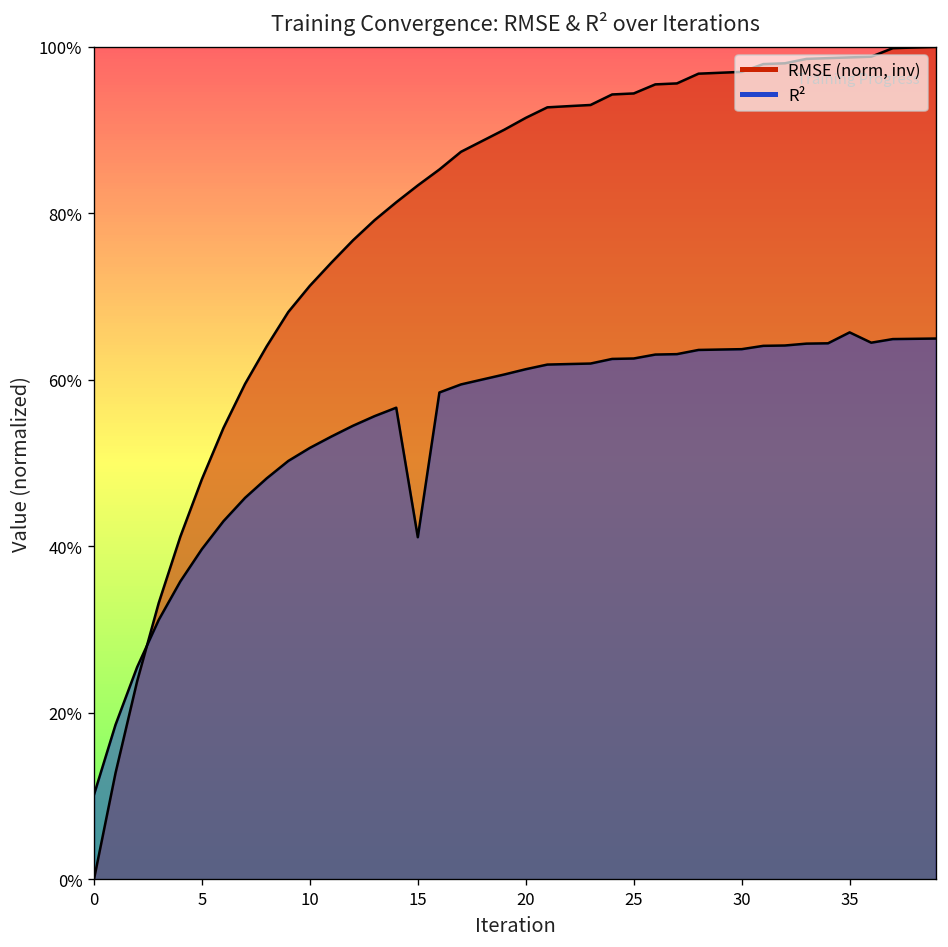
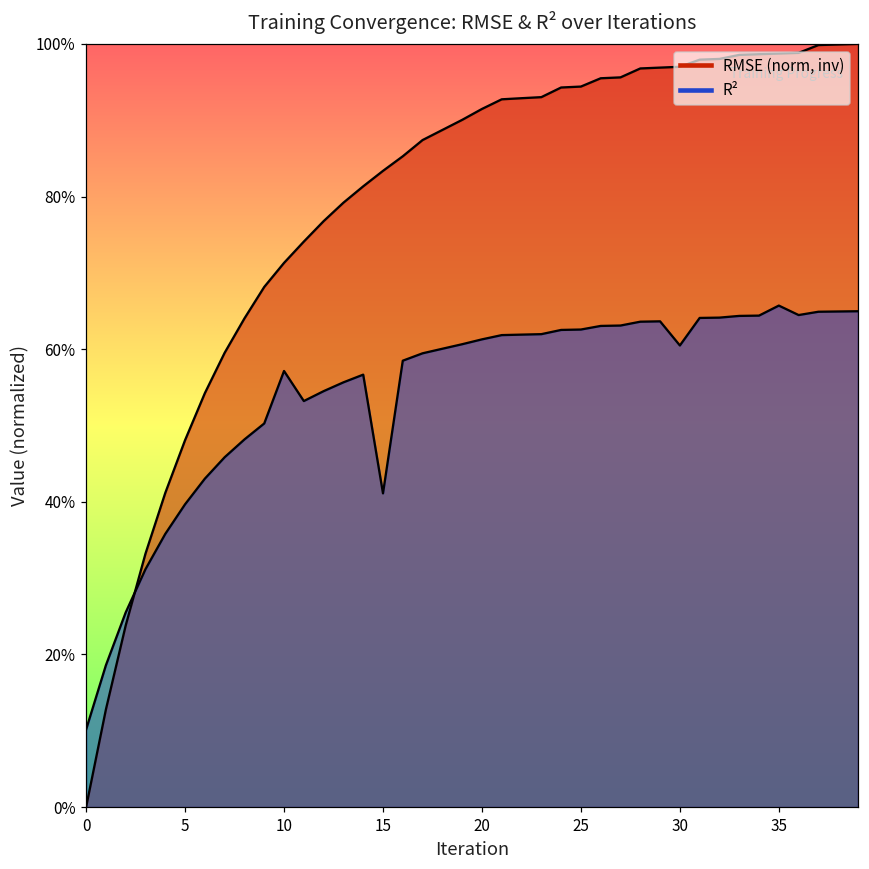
  {
    "R²": {
      "0": "10%",
      "5": "40%",
-     "10": "52%",
+     "10": "57%",
      "15": "41%",
      "20": "61%",
      "25": "63%",
-     "30": "64%",
+     "30": "60%",
      "35": "66%"
    }
  }
